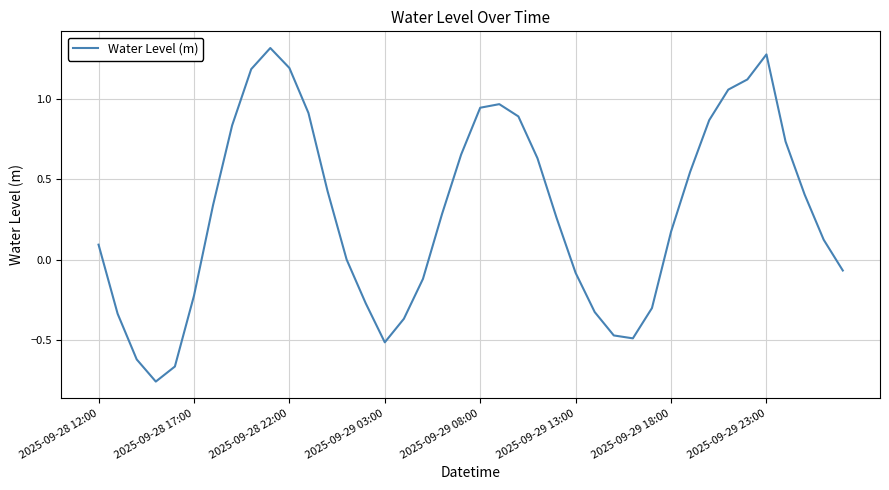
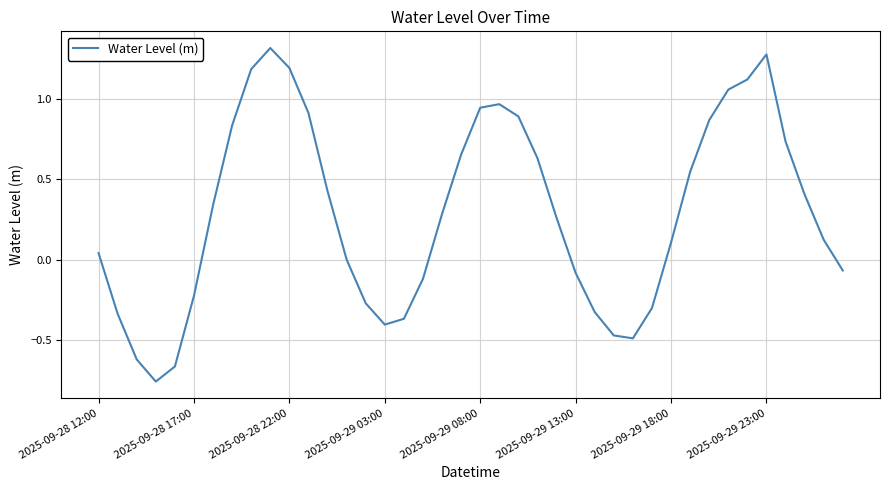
  {
-   "2025-09-28 12:00": 0.09,
+   "2025-09-28 12:00": 0.04,
    "2025-09-28 17:00": -0.22,
    "2025-09-28 22:00": 1.19,
-   "2025-09-29 03:00": -0.51,
+   "2025-09-29 03:00": -0.40,
    "2025-09-29 08:00": 0.95,
    "2025-09-29 13:00": -0.08,
-   "2025-09-29 18:00": 0.17,
+   "2025-09-29 18:00": 0.11,
    "2025-09-29 23:00": 1.28
  }
